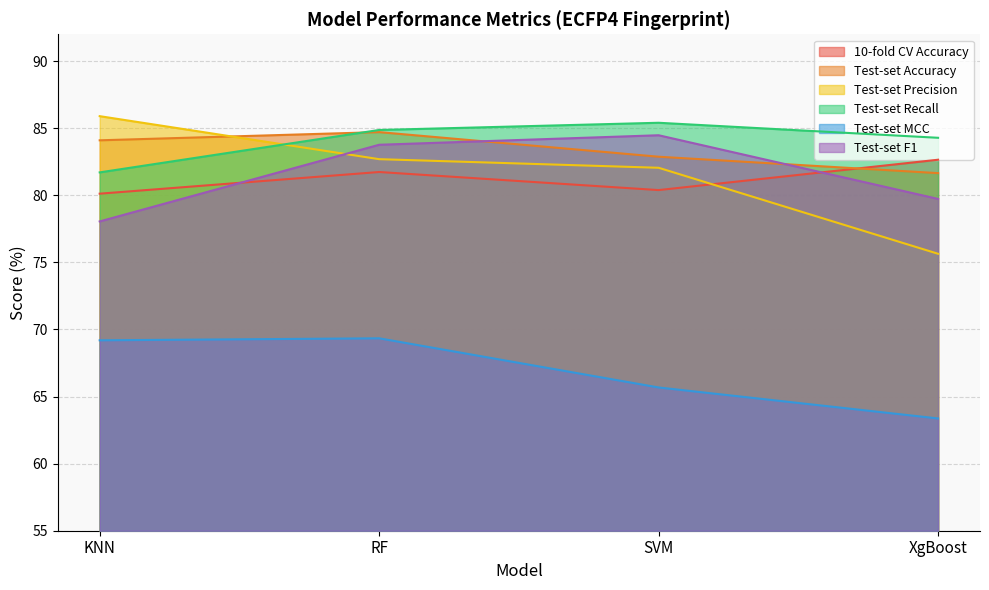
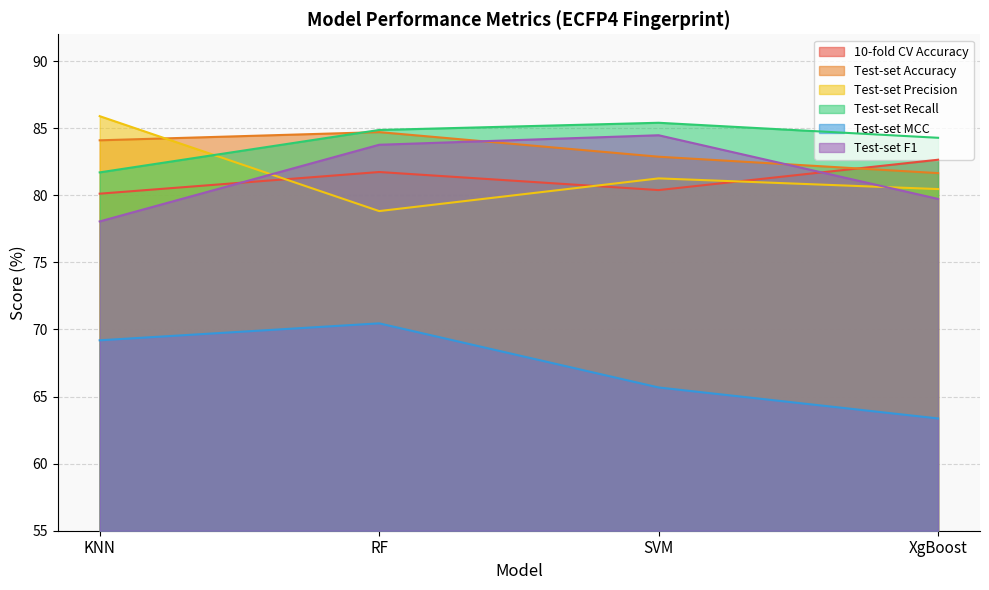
  {
    "Test-set Precision": {
      "KNN": 85.9,
-     "RF": 82.7,
-     "SVM": 82.1,
-     "XgBoost": 75.6
+     "RF": 78.8,
+     "SVM": 81.3,
+     "XgBoost": 80.5
    },
    "Test-set Recall": {
      "KNN": 81.7,
      "SVM": 85.4
    },
    "Test-set MCC": {
      "KNN": 69.2,
-     "RF": 69.3,
+     "RF": 70.5,
      "SVM": 65.7,
      "XgBoost": 63.4
    },
    "Test-set F1": {
      "KNN": 78.1,
      "RF": 83.8,
      "SVM": 84.5,
      "XgBoost": 79.7
    }
  }
